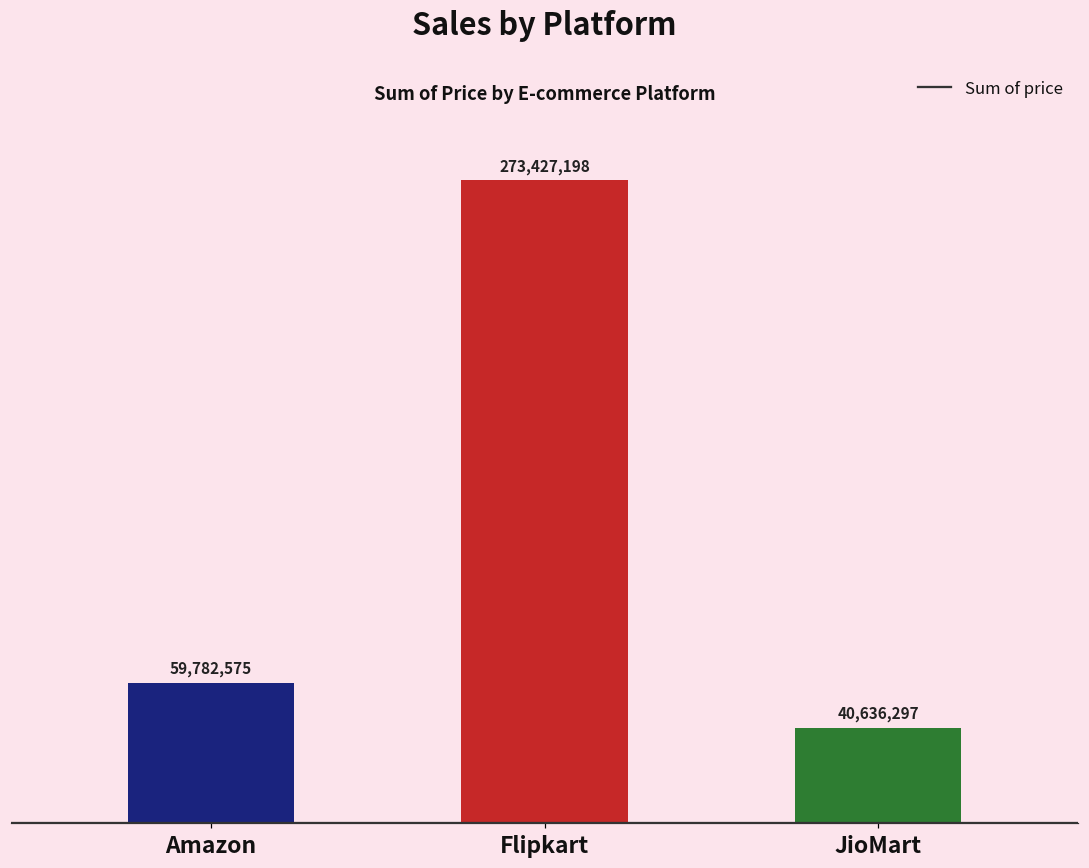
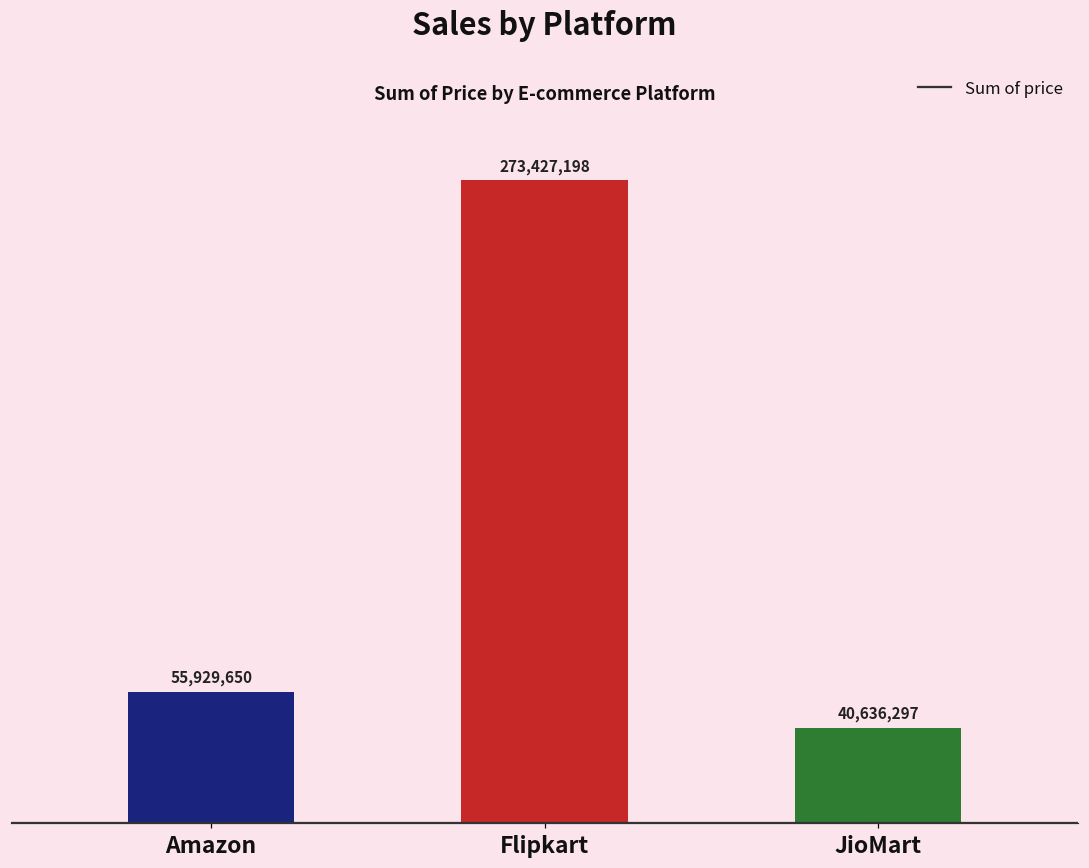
  {
-   "Amazon": "59,782,575",
+   "Amazon": "55,929,650",
    "Flipkart": "273,427,198",
    "JioMart": "40,636,297"
  }
